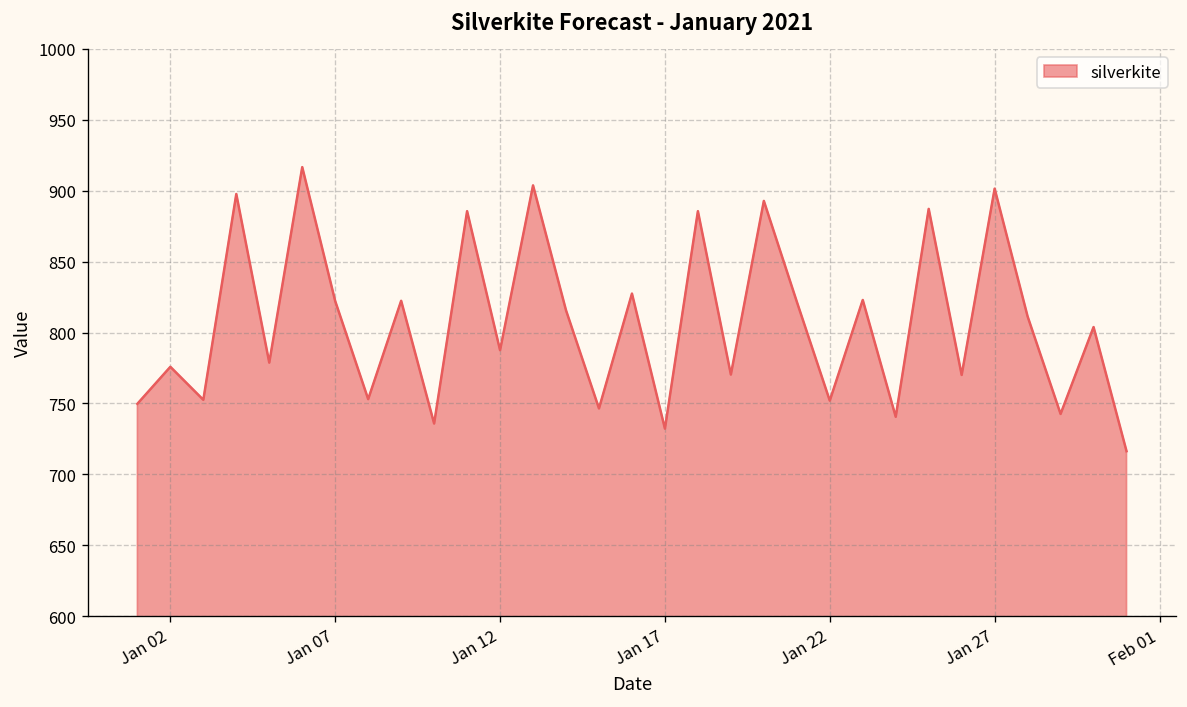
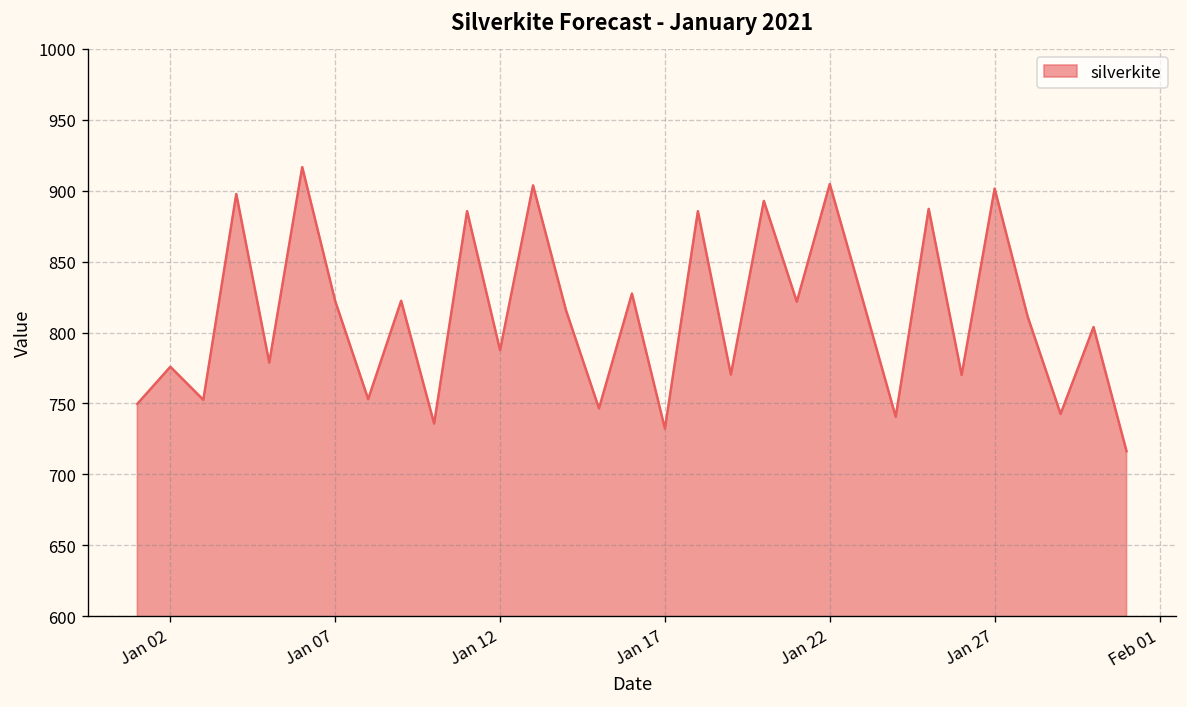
  {
    "Jan 02": 776,
    "Jan 07": 822,
    "Jan 12": 788,
    "Jan 17": 732,
-   "Jan 22": 752,
+   "Jan 22": 905,
    "Jan 27": 902
  }
